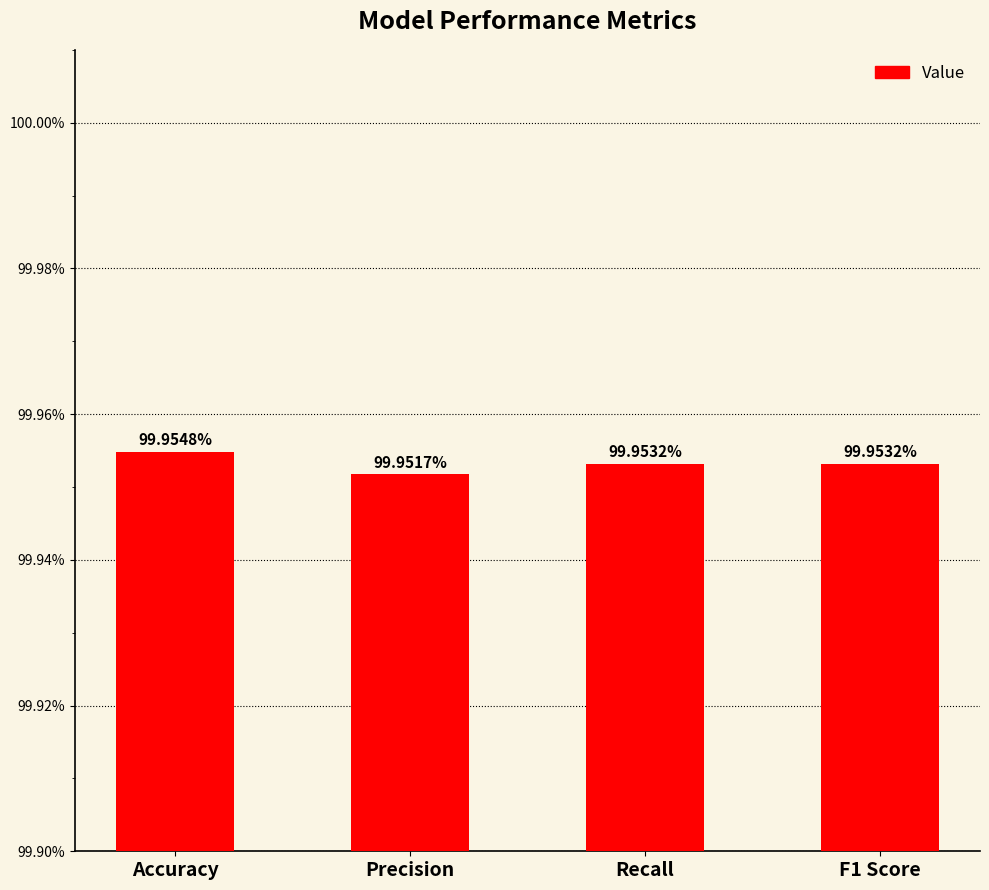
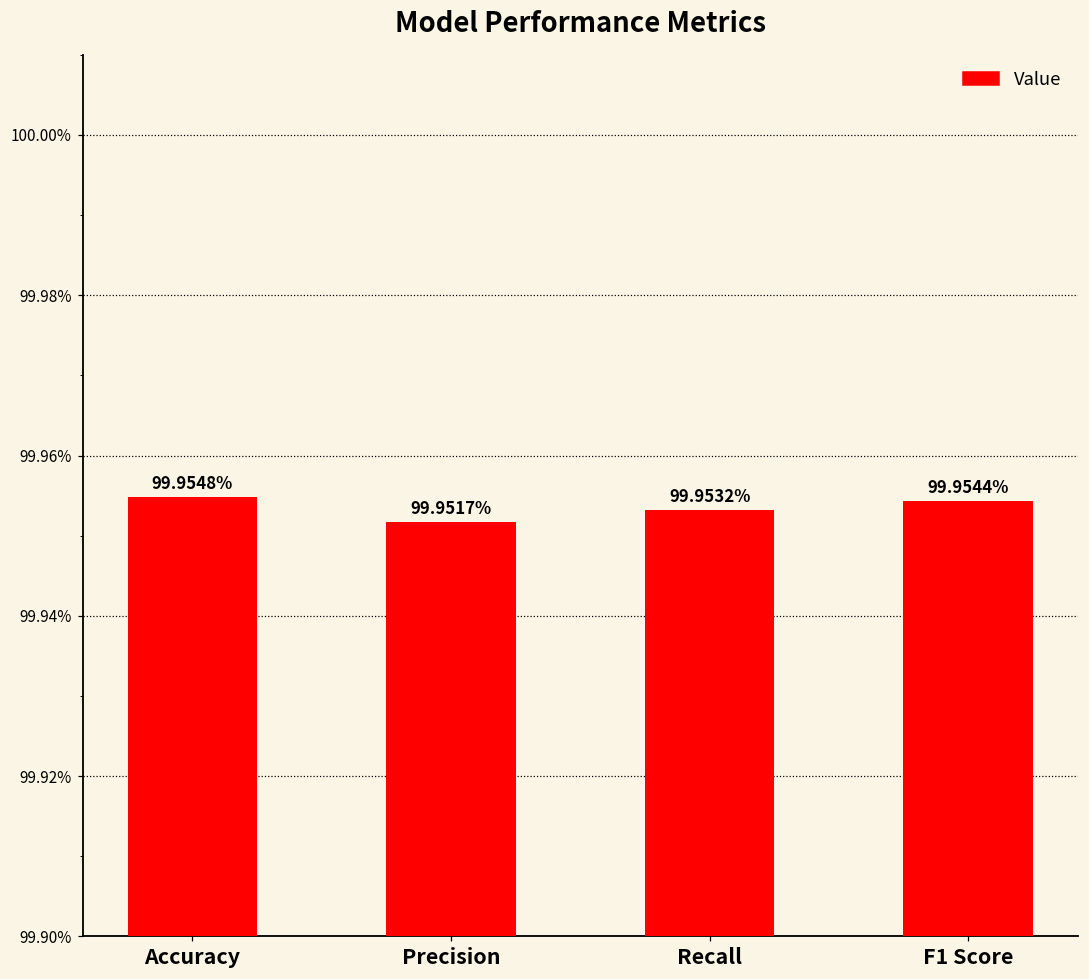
  {
    "Accuracy": "99.9548%",
    "Precision": "99.9517%",
    "Recall": "99.9532%",
-   "F1 Score": "99.9532%"
+   "F1 Score": "99.9544%"
  }
